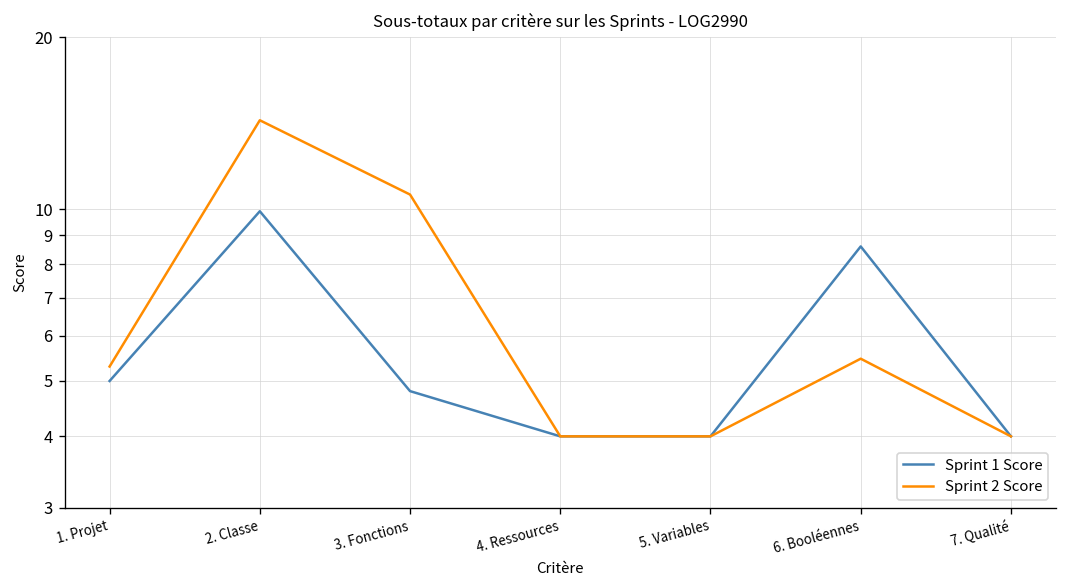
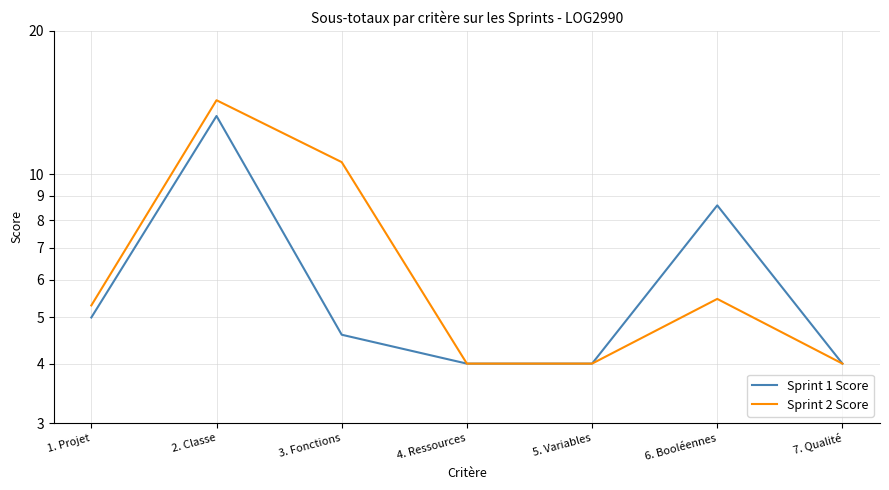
  {
    "Sprint 1 Score": {
      "1. Projet": 5.0,
-     "2. Classe": 9.9,
-     "3. Fonctions": 4.8,
+     "2. Classe": 13.3,
+     "3. Fonctions": 4.6,
      "6. Booléennes": 8.6
    },
    "Sprint 2 Score": {
      "1. Projet": 5.3,
      "2. Classe": 14.3,
      "3. Fonctions": 10.6,
      "6. Booléennes": 5.5
    }
  }
